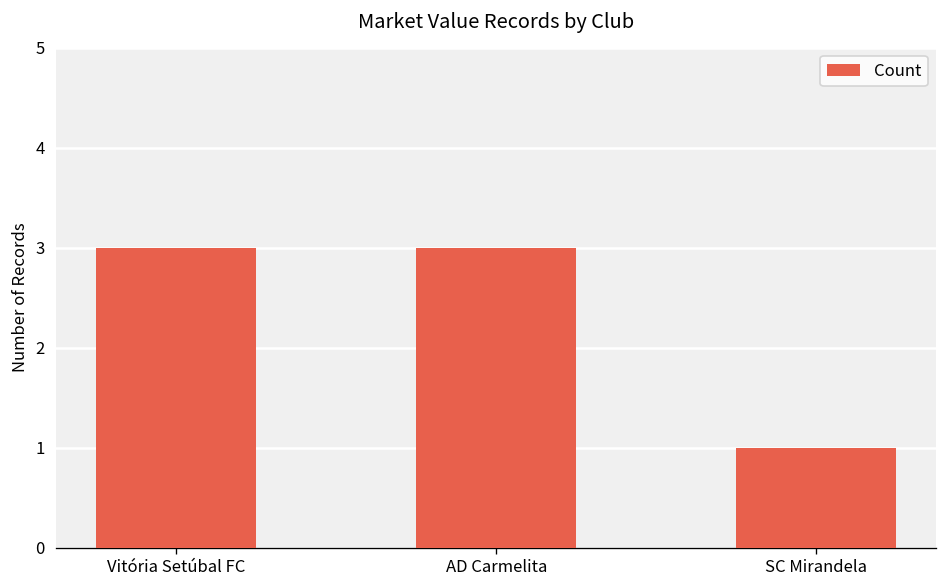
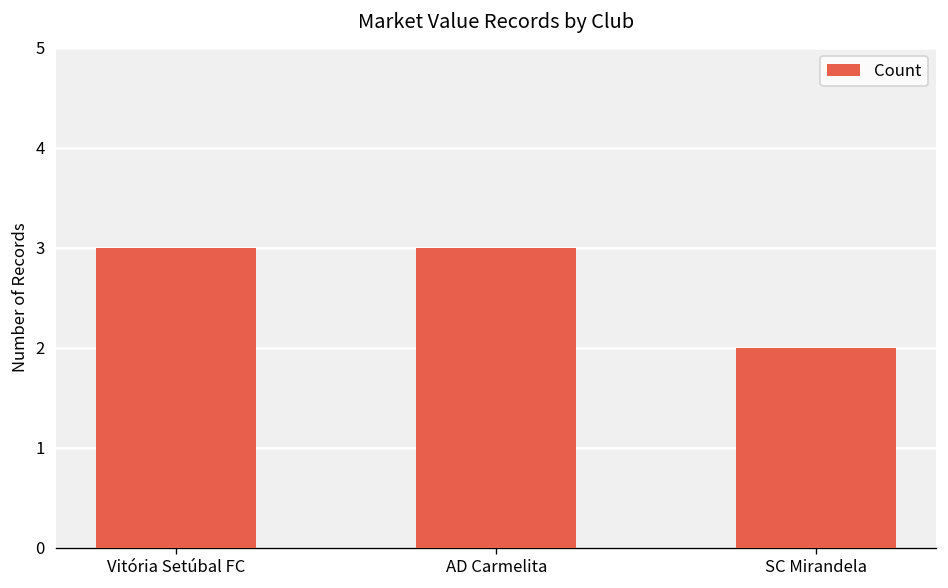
  {
    "Vitória Setúbal FC": 3,
    "AD Carmelita": 3,
-   "SC Mirandela": 1
+   "SC Mirandela": 2
  }
